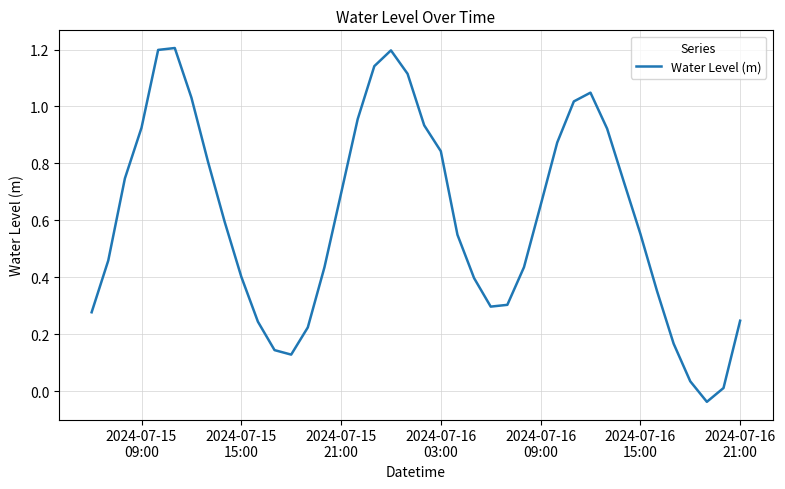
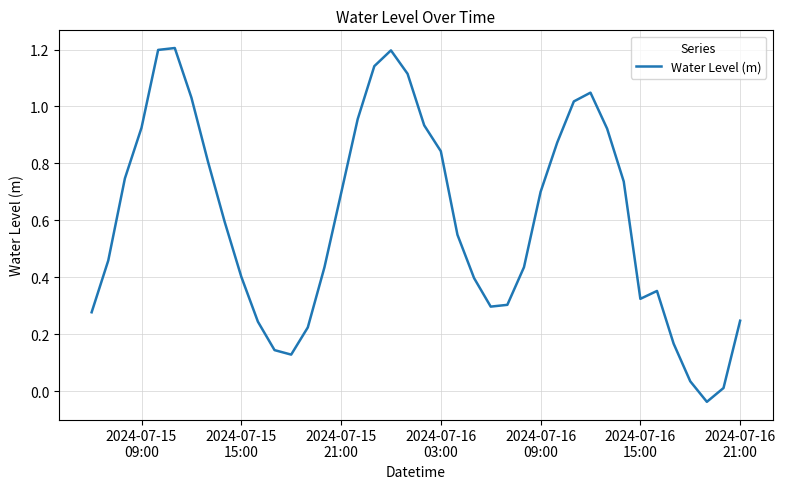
  {
    "2024-07-15 09:00": 0.93,
    "2024-07-15 15:00": 0.40,
    "2024-07-15 21:00": 0.69,
    "2024-07-16 03:00": 0.84,
-   "2024-07-16 09:00": 0.65,
-   "2024-07-16 15:00": 0.55,
+   "2024-07-16 09:00": 0.70,
+   "2024-07-16 15:00": 0.32,
    "2024-07-16 21:00": 0.25
  }
